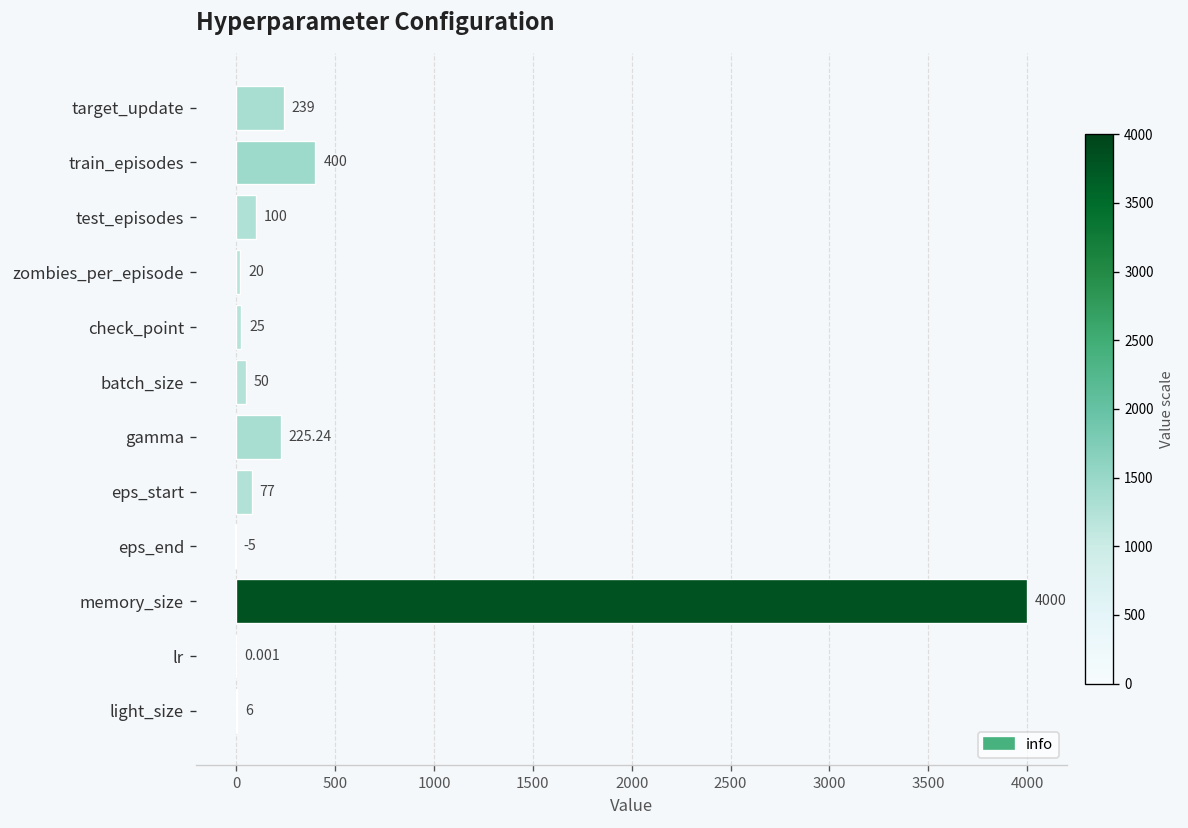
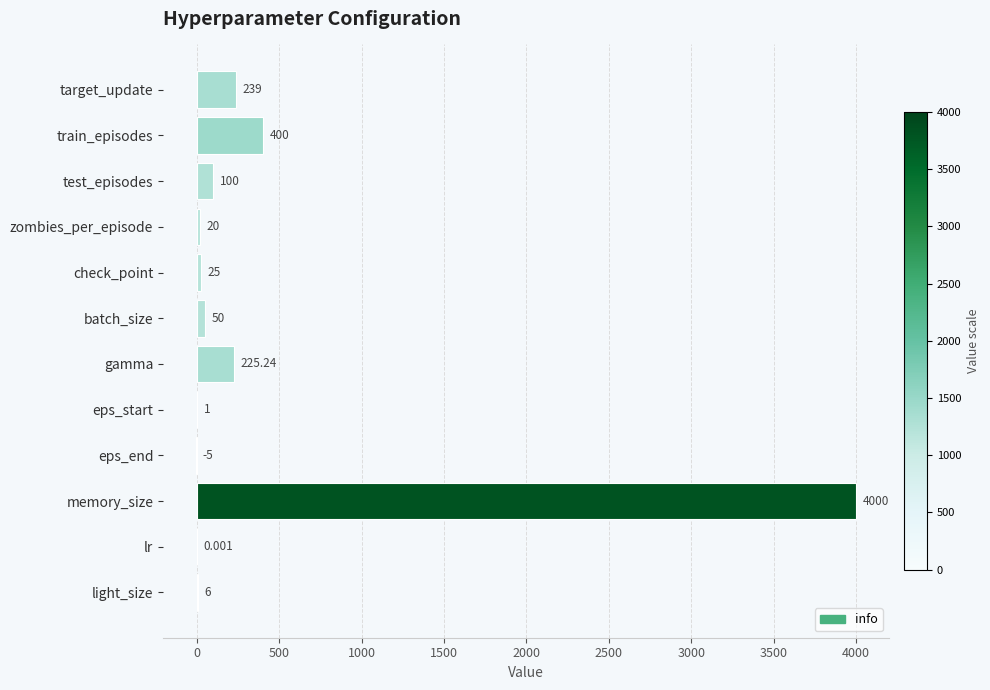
  {
    "target_update": 239,
    "train_episodes": 400,
    "test_episodes": 100,
    "zombies_per_episode": 20,
    "check_point": 25,
    "batch_size": 50,
    "gamma": 225.24,
-   "eps_start": 77,
+   "eps_start": 1,
    "eps_end": -5,
    "memory_size": 4000,
    "lr": 0.001,
    "light_size": 6
  }
